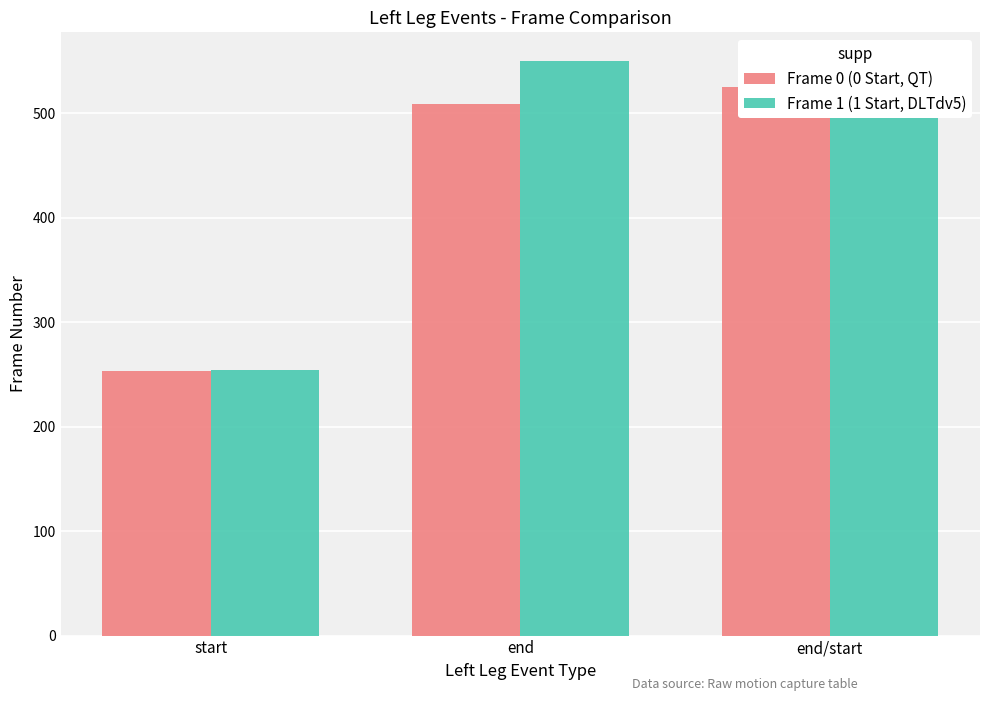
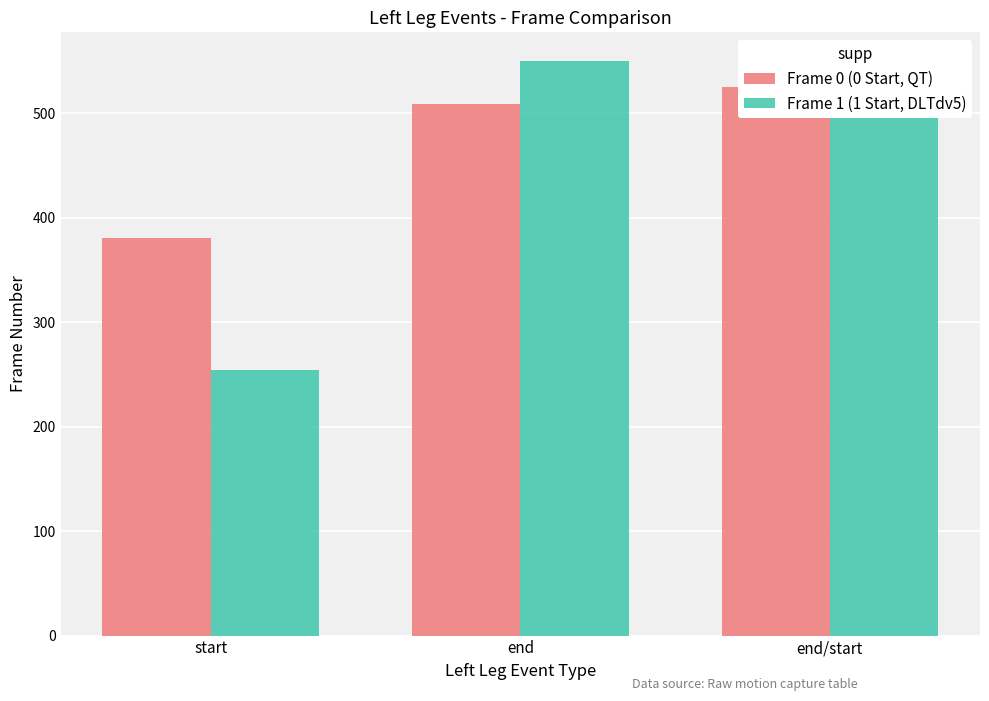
  {
    "Frame 0 (0 Start, QT)": {
-     "start": 253,
+     "start": 381,
      "end": 509
    },
    "Frame 1 (1 Start, DLTdv5)": {
      "start": 254,
      "end": 550
    }
  }
